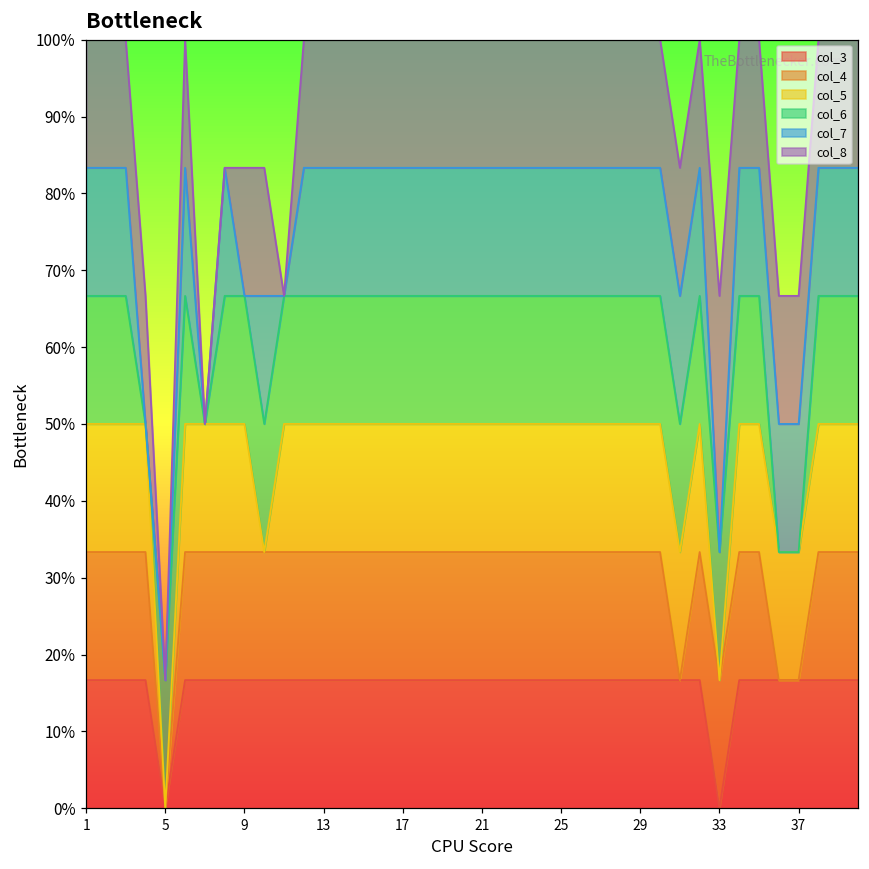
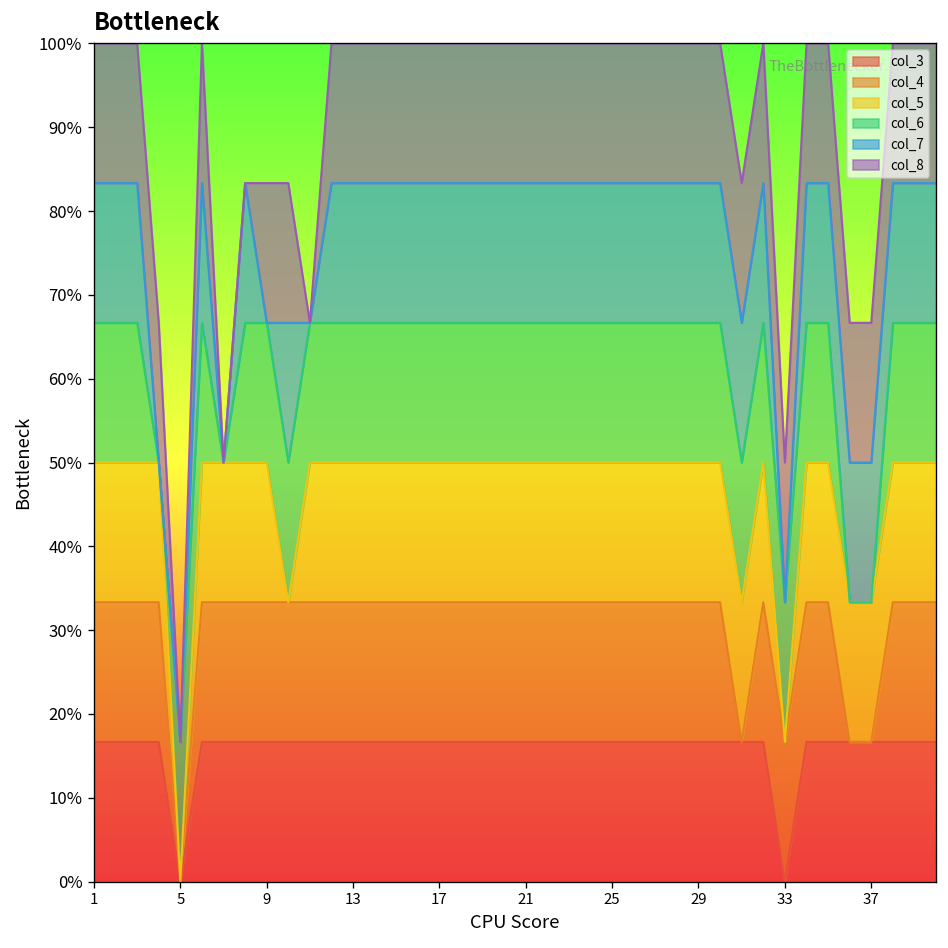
  {
    "col_5": {
      "1": "17%",
      "9": "17%",
      "13": "17%",
      "17": "17%",
      "21": "17%",
      "25": "17%",
      "29": "17%"
    },
    "col_6": {
      "1": "17%",
      "13": "17%",
      "17": "17%",
      "21": "17%",
      "25": "17%",
      "29": "17%"
    },
    "col_7": {
      "1": "17%",
      "13": "17%",
      "17": "17%",
      "21": "17%",
      "25": "17%",
      "29": "17%",
      "37": "17%"
    },
    "col_8": {
      "1": "17%",
      "9": "17%",
      "13": "17%",
      "17": "17%",
      "21": "17%",
      "25": "17%",
      "29": "17%",
-     "33": "33%",
+     "33": "17%",
      "37": "17%"
    }
  }
